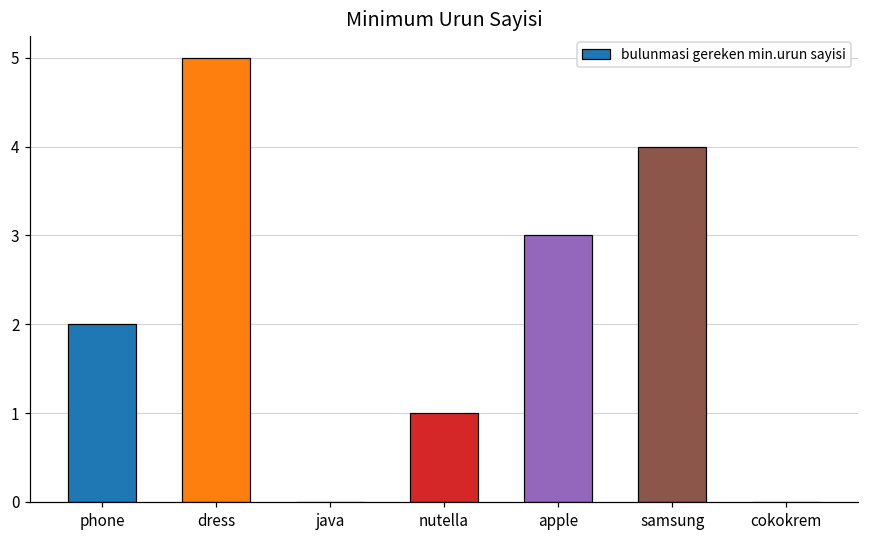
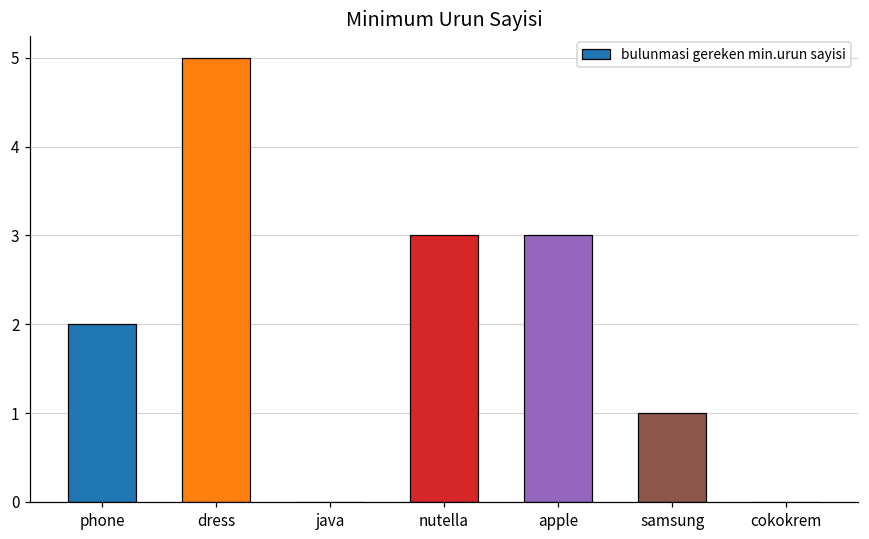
  {
    "phone": 2,
    "dress": 5,
    "java": 0,
-   "nutella": 1,
+   "nutella": 3,
    "apple": 3,
-   "samsung": 4,
+   "samsung": 1,
    "cokokrem": 0
  }
